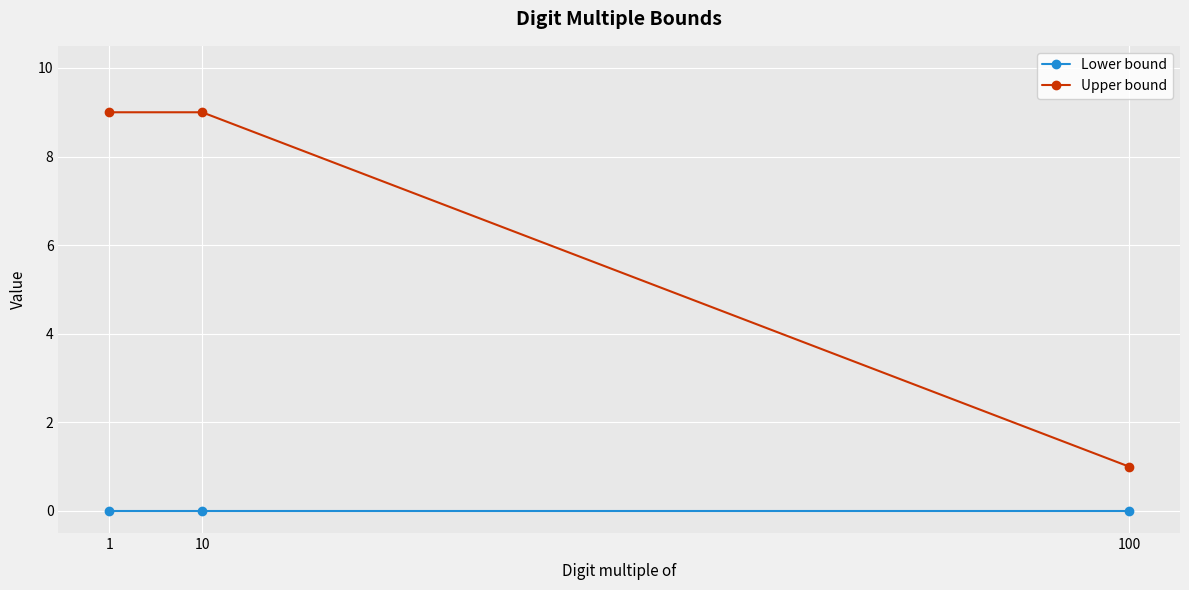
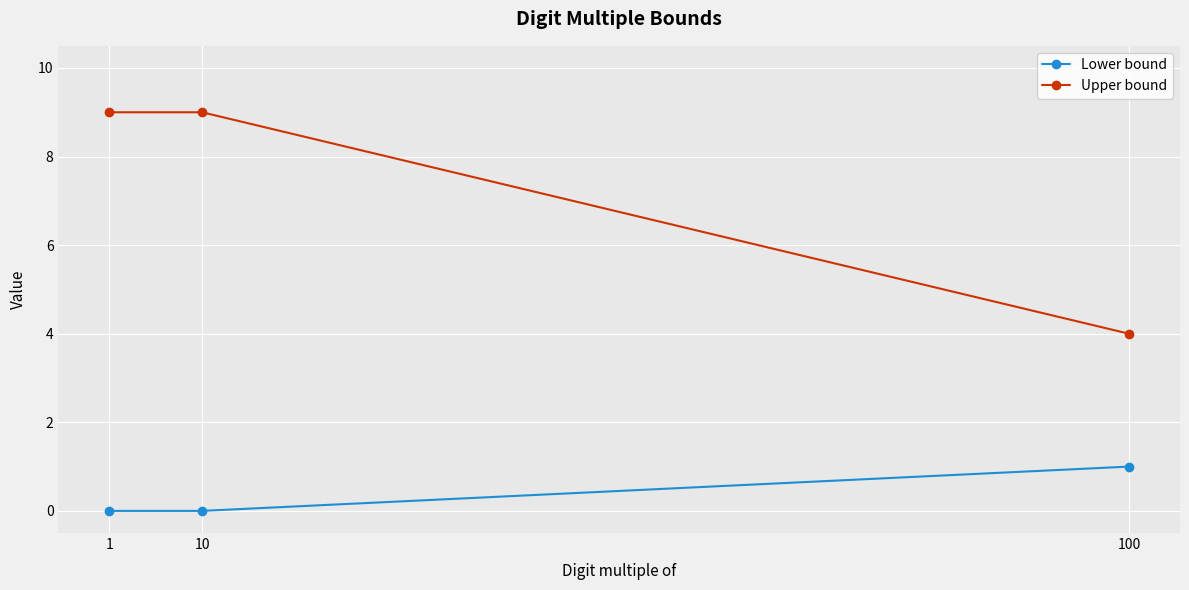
  {
    "Lower bound": {
      "1": 0,
      "10": 0,
-     "100": 0
+     "100": 1
    },
    "Upper bound": {
      "1": 9,
      "10": 9,
-     "100": 1
+     "100": 4
    }
  }
